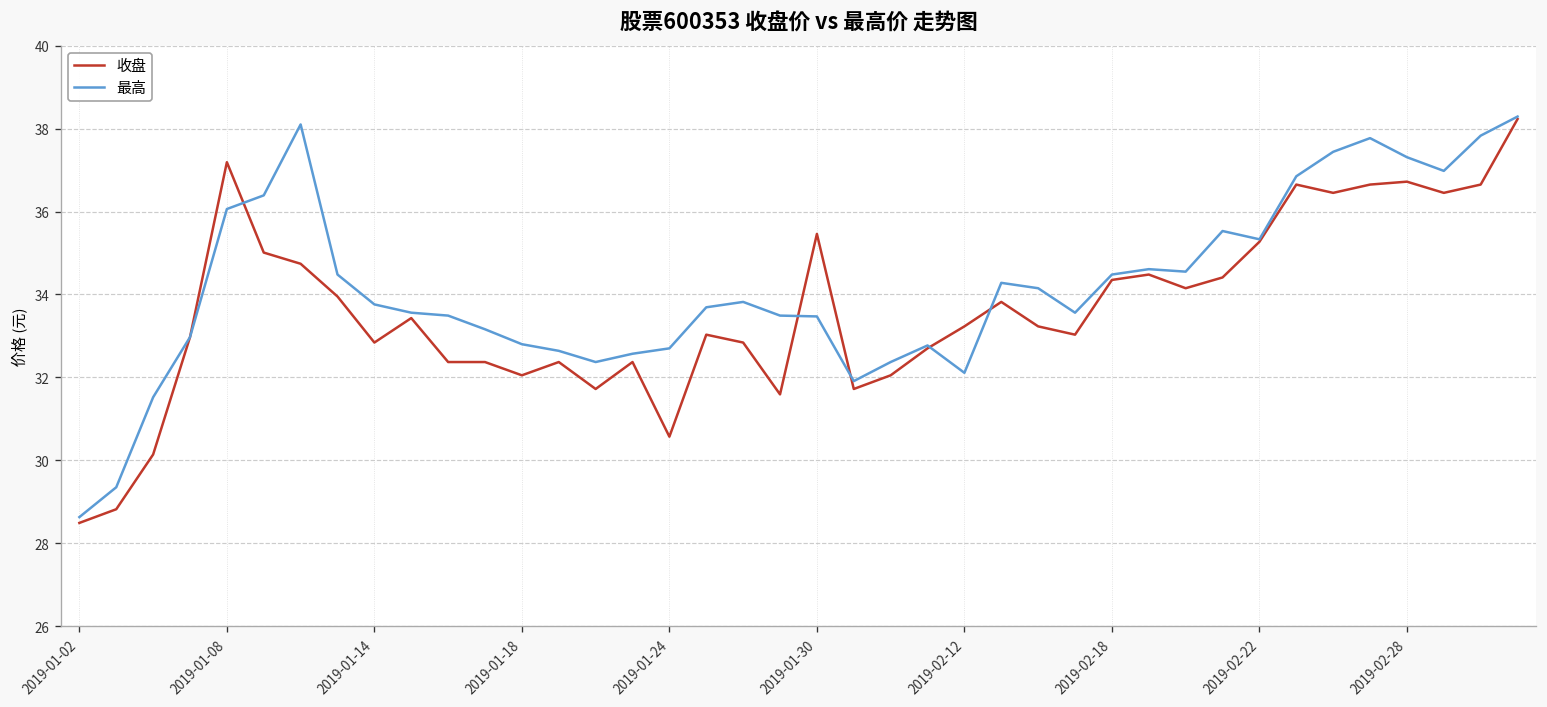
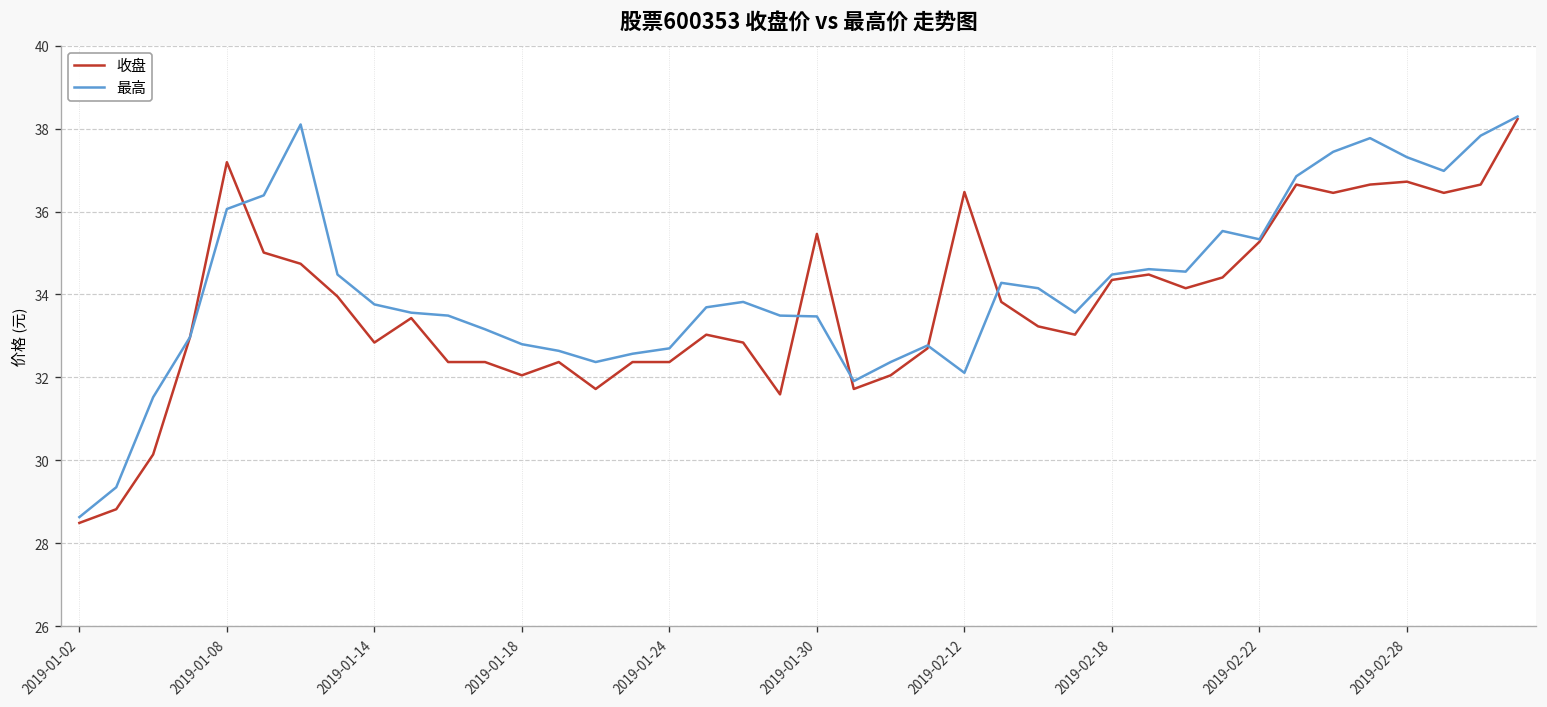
  {
    "收盘": {
      "2019-01-02": 28.5,
      "2019-01-08": 37.2,
      "2019-01-14": 32.8,
      "2019-01-18": 32.1,
-     "2019-01-24": 30.6,
+     "2019-01-24": 32.4,
      "2019-01-30": 35.5,
-     "2019-02-12": 33.2,
+     "2019-02-12": 36.5,
      "2019-02-18": 34.4,
      "2019-02-28": 36.7
    },
    "最高": {
      "2019-01-02": 28.6,
      "2019-01-08": 36.1,
      "2019-01-14": 33.8,
      "2019-01-18": 32.8,
      "2019-01-24": 32.7,
      "2019-01-30": 33.5,
      "2019-02-12": 32.1,
      "2019-02-18": 34.5,
      "2019-02-28": 37.3
    }
  }
